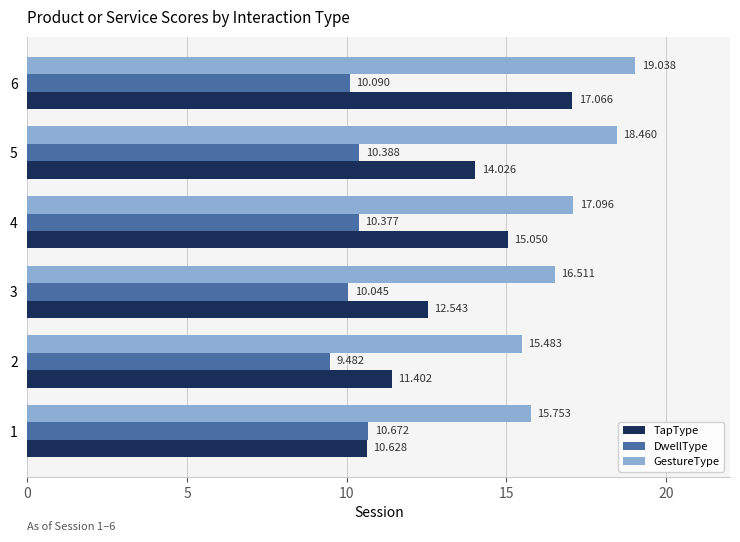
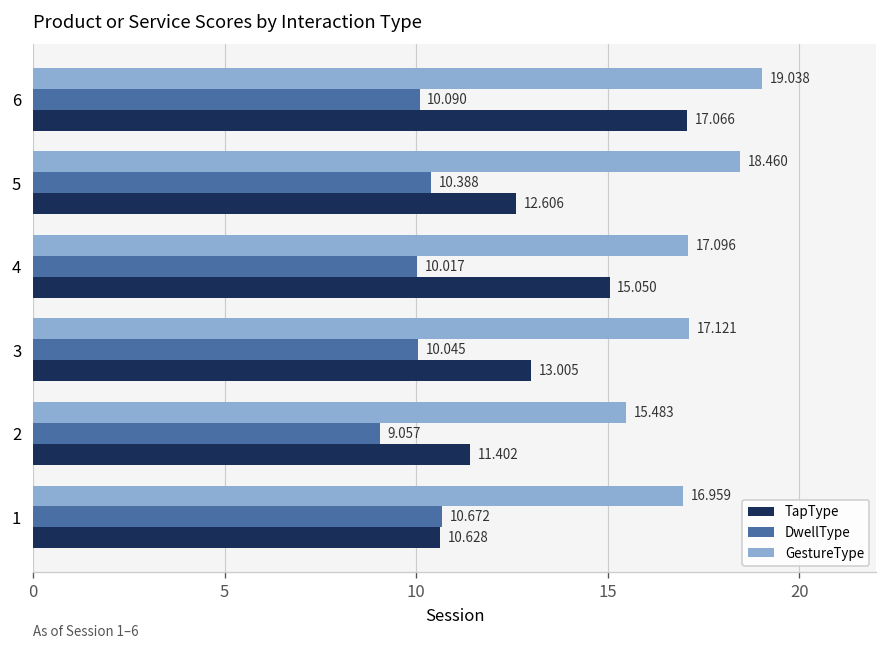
  {
    "TapType": {
      "6": 17.066,
-     "5": 14.026,
+     "5": 12.606,
      "4": 15.050,
-     "3": 12.543,
+     "3": 13.005,
      "2": 11.402,
      "1": 10.628
    },
    "DwellType": {
      "6": 10.090,
      "5": 10.388,
-     "4": 10.377,
+     "4": 10.017,
      "3": 10.045,
-     "2": 9.482,
+     "2": 9.057,
      "1": 10.672
    },
    "GestureType": {
      "6": 19.038,
      "5": 18.460,
      "4": 17.096,
-     "3": 16.511,
+     "3": 17.121,
      "2": 15.483,
-     "1": 15.753
+     "1": 16.959
    }
  }
